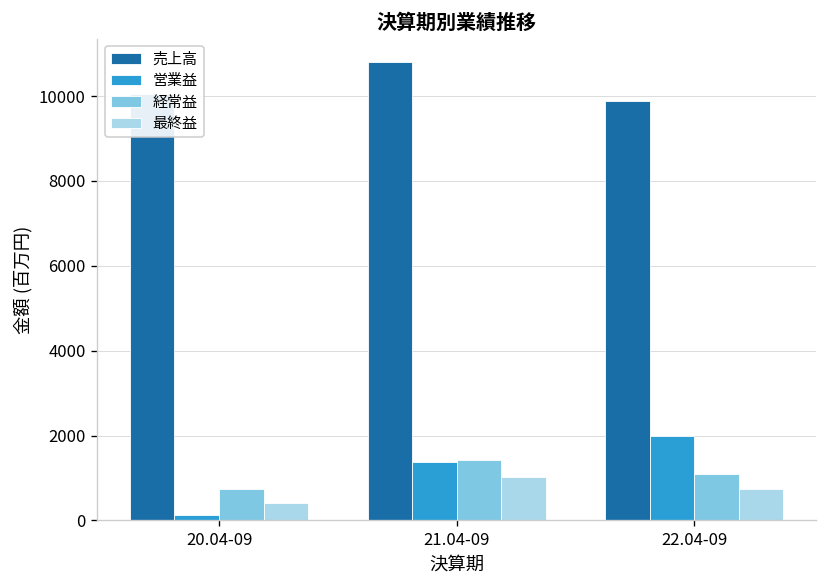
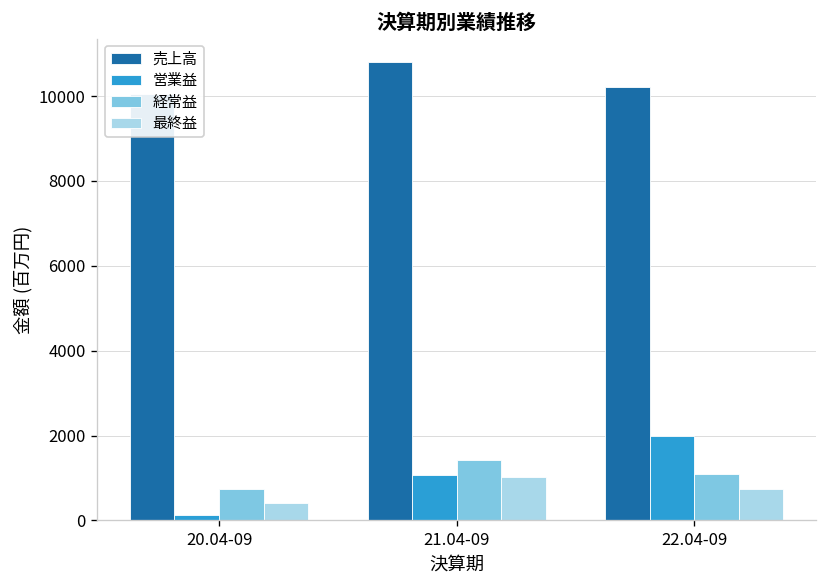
  {
    "売上高": {
      "21.04-09": 10800,
-     "22.04-09": 9900
+     "22.04-09": 10200
    },
    "営業益": {
      "20.04-09": 100,
-     "21.04-09": 1400,
+     "21.04-09": 1100,
      "22.04-09": 2000
    }
  }
